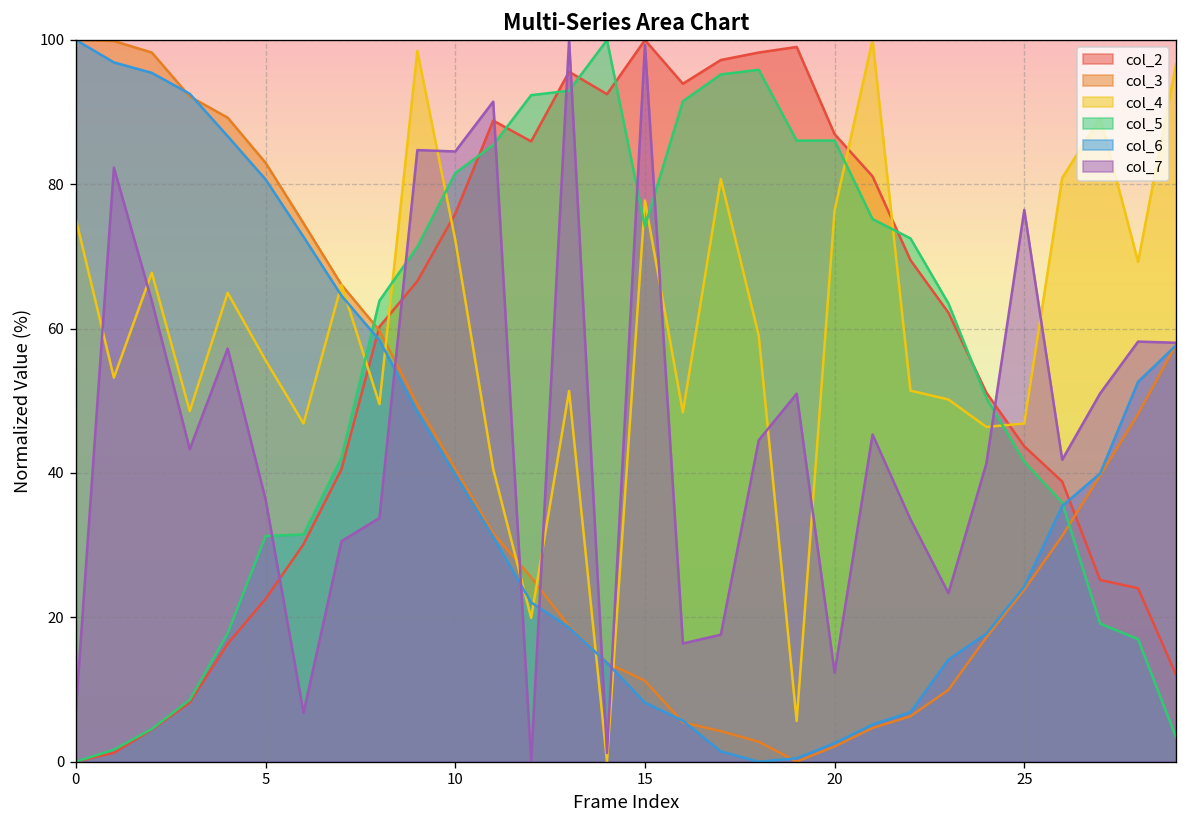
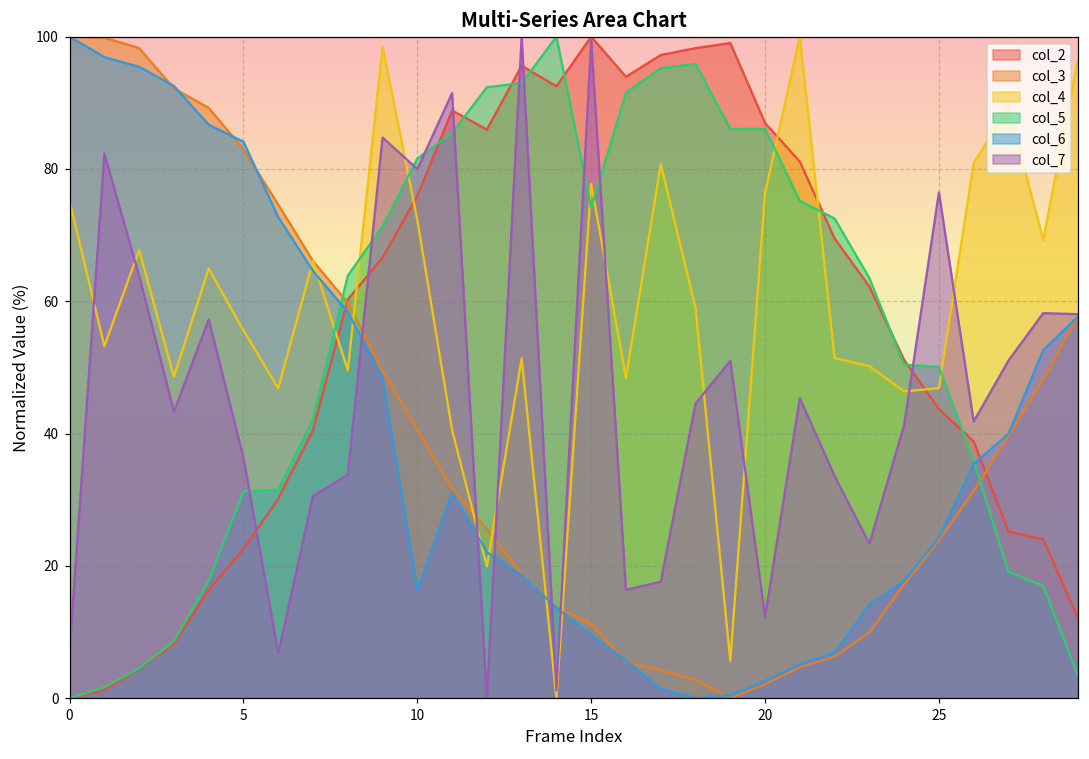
  {
    "col_5": {
      "5": 31,
      "10": 82,
      "15": 74,
      "20": 86,
-     "25": 42
+     "25": 50
    },
    "col_6": {
-     "5": 81,
-     "10": 40,
-     "15": 8,
+     "5": 84,
+     "10": 16,
+     "15": 10,
      "20": 3,
      "25": 24
    },
    "col_7": {
      "0": 7,
      "5": 36,
-     "10": 85,
+     "10": 80,
      "15": 99,
      "20": 12,
      "25": 76
    }
  }
